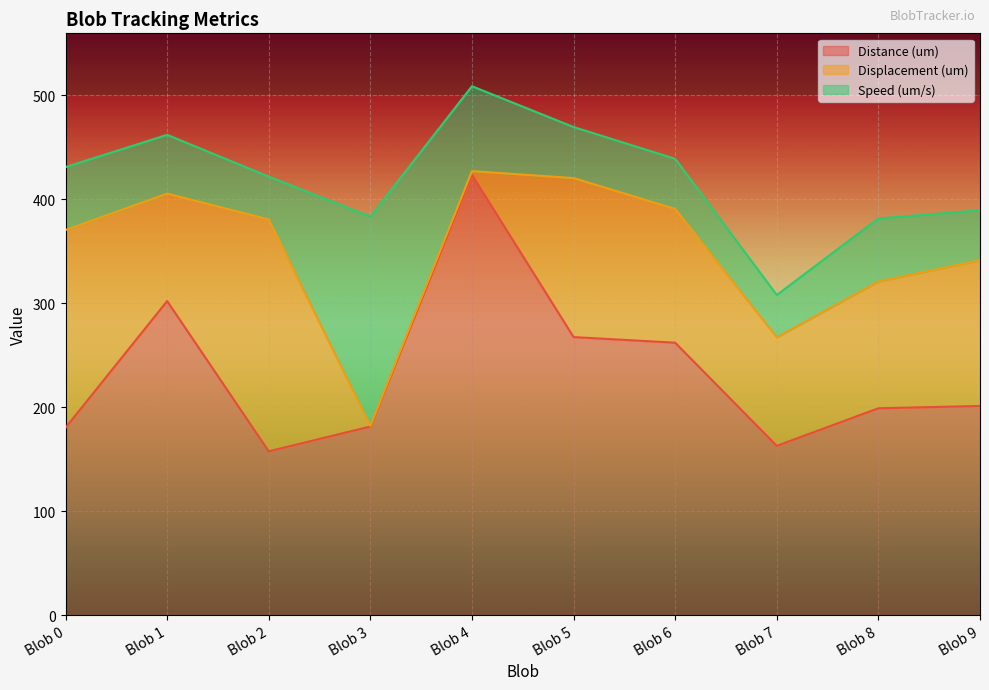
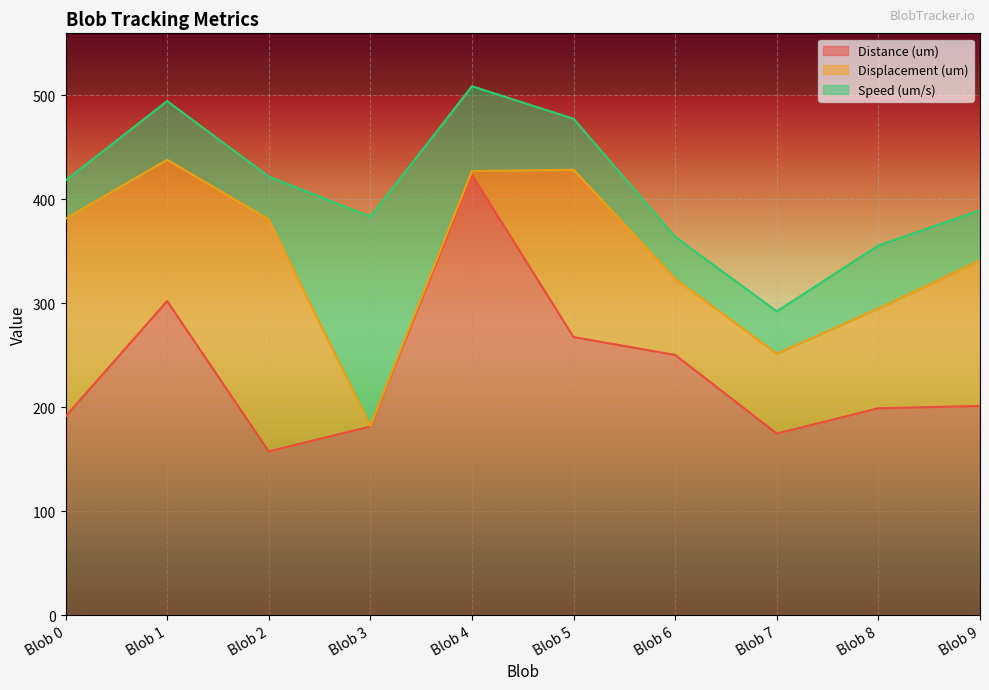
  {
    "Distance (um)": {
-     "Blob 0": 180,
+     "Blob 0": 191,
      "Blob 1": 302,
      "Blob 2": 158,
      "Blob 4": 424,
      "Blob 5": 267,
-     "Blob 6": 262,
-     "Blob 7": 163,
+     "Blob 6": 250,
+     "Blob 7": 175,
      "Blob 8": 199,
      "Blob 9": 201
    },
    "Displacement (um)": {
      "Blob 0": 190,
-     "Blob 1": 103,
+     "Blob 1": 136,
      "Blob 2": 223,
      "Blob 4": 4,
-     "Blob 5": 153,
-     "Blob 6": 129,
-     "Blob 7": 104,
-     "Blob 8": 122,
+     "Blob 5": 161,
+     "Blob 6": 73,
+     "Blob 7": 77,
+     "Blob 8": 96,
      "Blob 9": 140
    },
    "Speed (um/s)": {
-     "Blob 0": 61,
+     "Blob 0": 37,
      "Blob 1": 57,
      "Blob 2": 41,
      "Blob 3": 201,
      "Blob 4": 82,
      "Blob 5": 49,
-     "Blob 6": 48,
+     "Blob 6": 40,
      "Blob 7": 41,
      "Blob 8": 61,
      "Blob 9": 48
    }
  }
